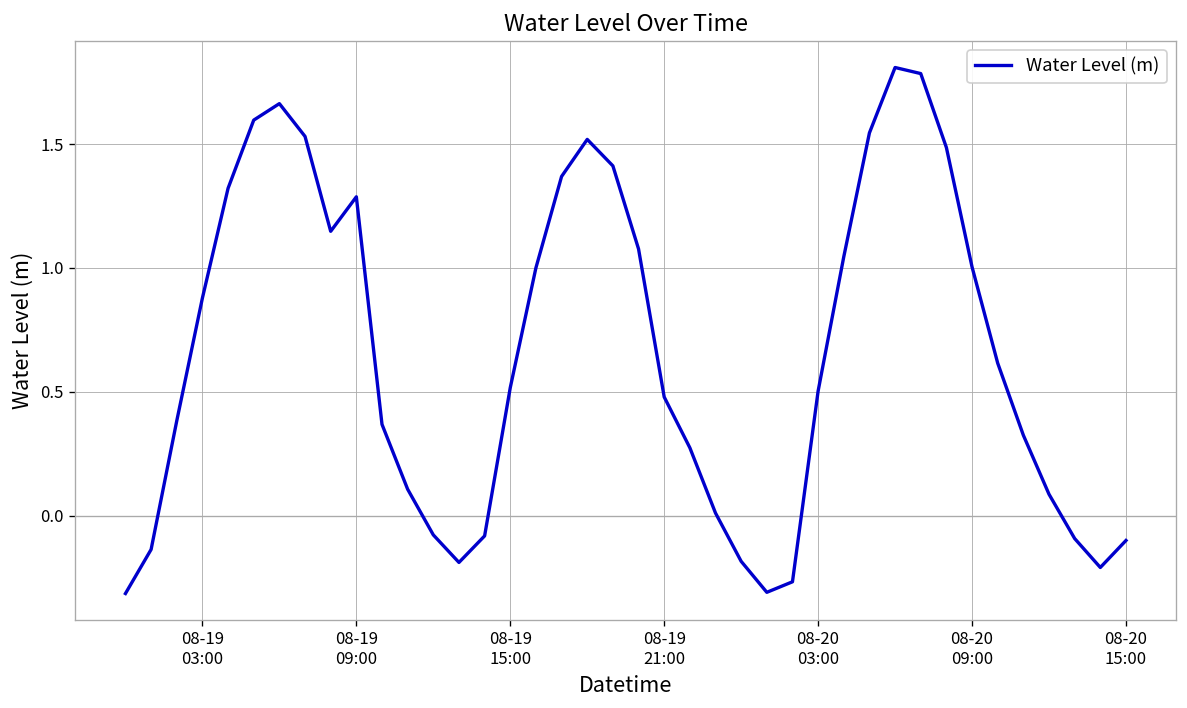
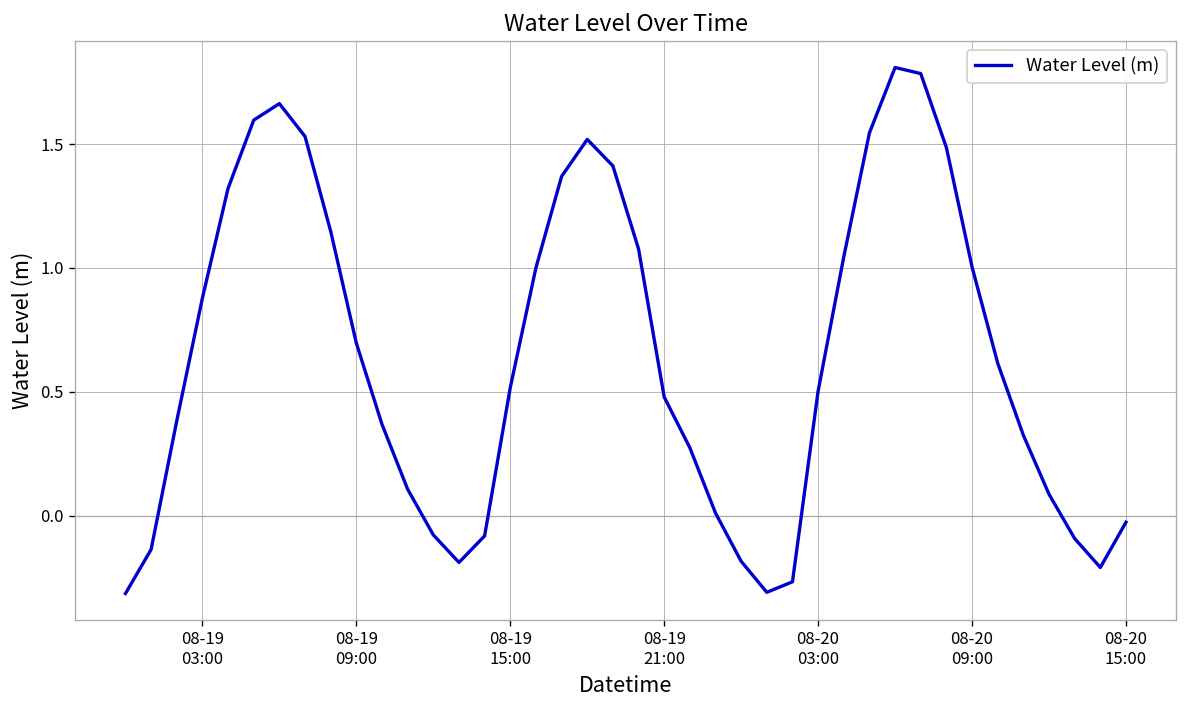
  {
    "08-19 03:00": 0.88,
-   "08-19 09:00": 1.29,
+   "08-19 09:00": 0.70,
    "08-19 15:00": 0.52,
    "08-19 21:00": 0.48,
    "08-20 03:00": 0.50,
    "08-20 09:00": 1.00,
-   "08-20 15:00": -0.10
+   "08-20 15:00": -0.03
  }
